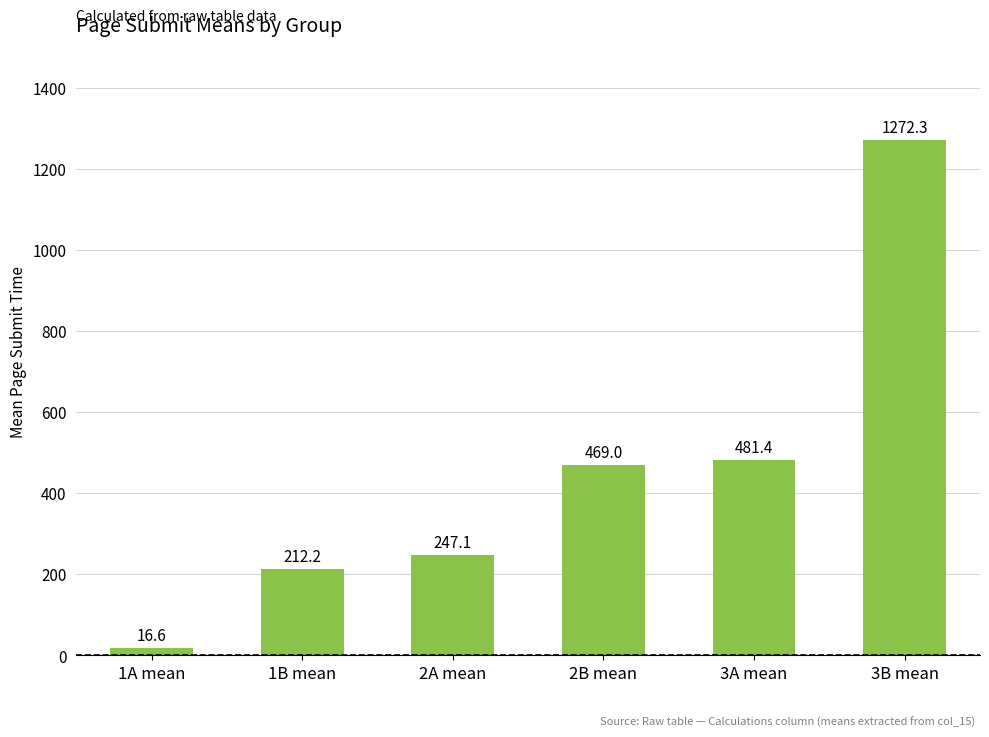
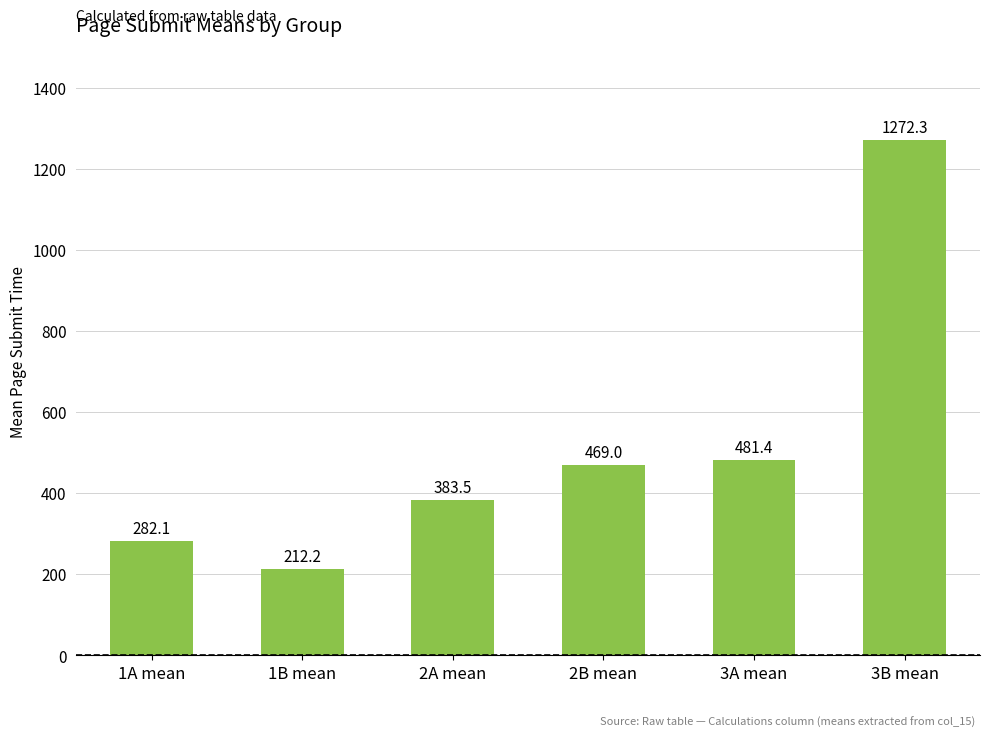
  {
-   "1A mean": 16.6,
+   "1A mean": 282.1,
    "1B mean": 212.2,
-   "2A mean": 247.1,
+   "2A mean": 383.5,
    "2B mean": 469.0,
    "3A mean": 481.4,
    "3B mean": 1272.3
  }
